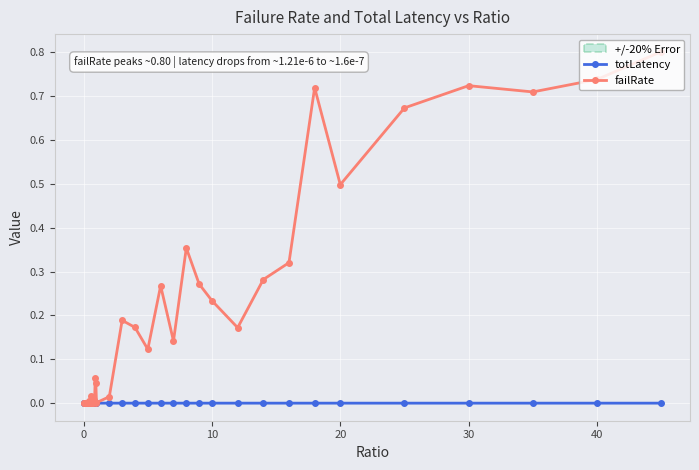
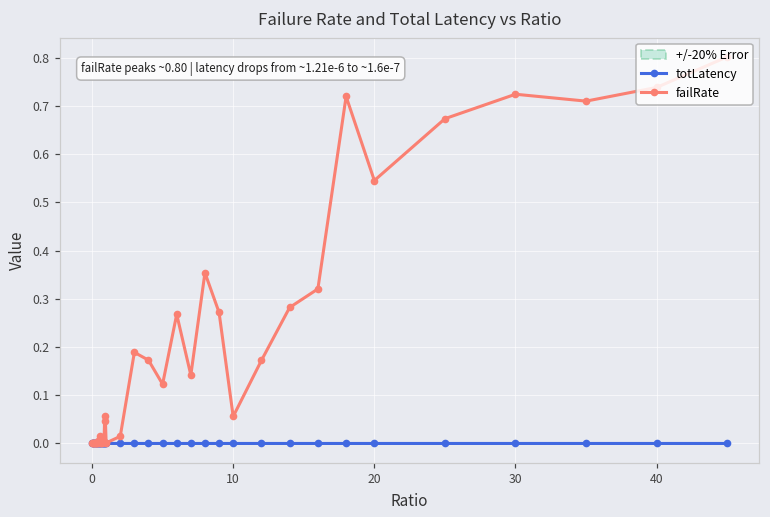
  {
    "+/-20% Error": {
      "10": 0.00,
      "20": 0.00,
      "30": 0.00,
      "40": 0.00
    },
    "failRate": {
-     "10": 0.23,
-     "20": 0.50,
+     "10": 0.06,
+     "20": 0.55,
      "30": 0.72
    }
  }
